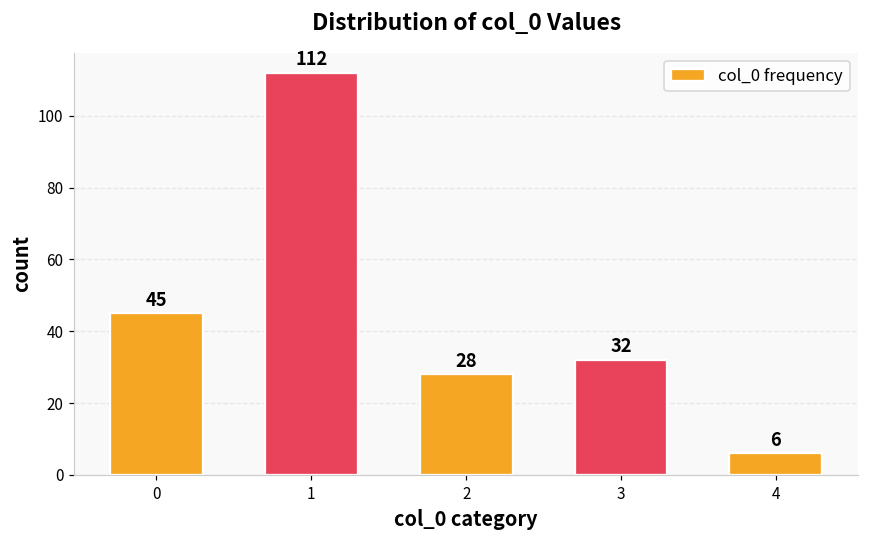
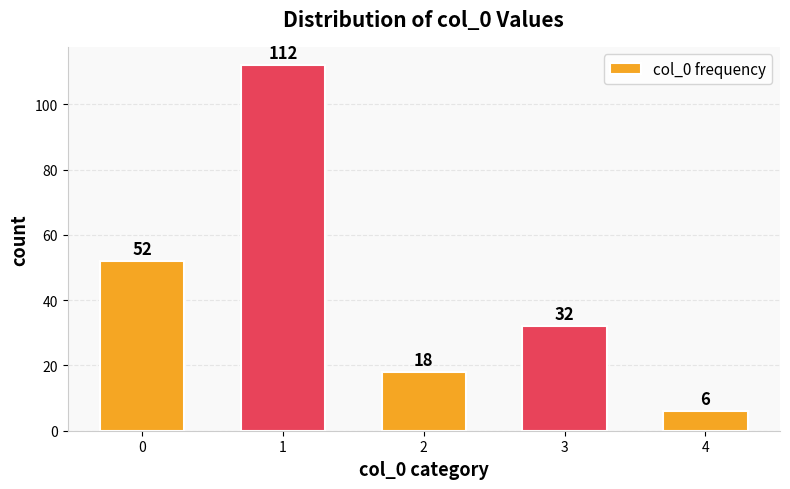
  {
-   "0": 45,
+   "0": 52,
    "1": 112,
-   "2": 28,
+   "2": 18,
    "3": 32,
    "4": 6
  }
